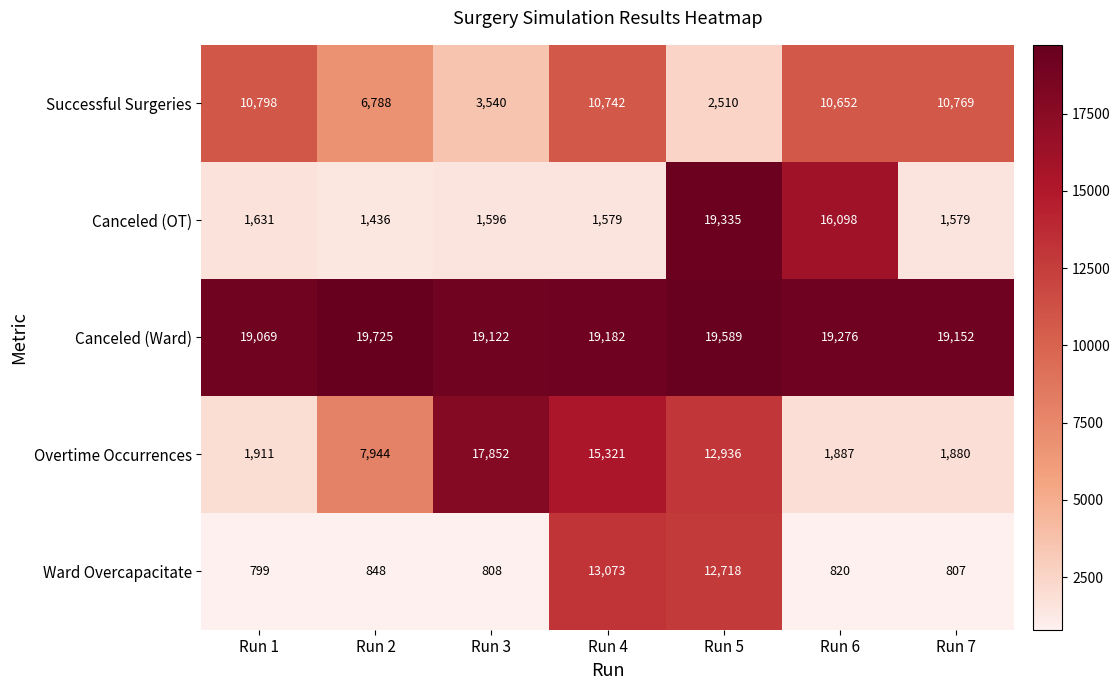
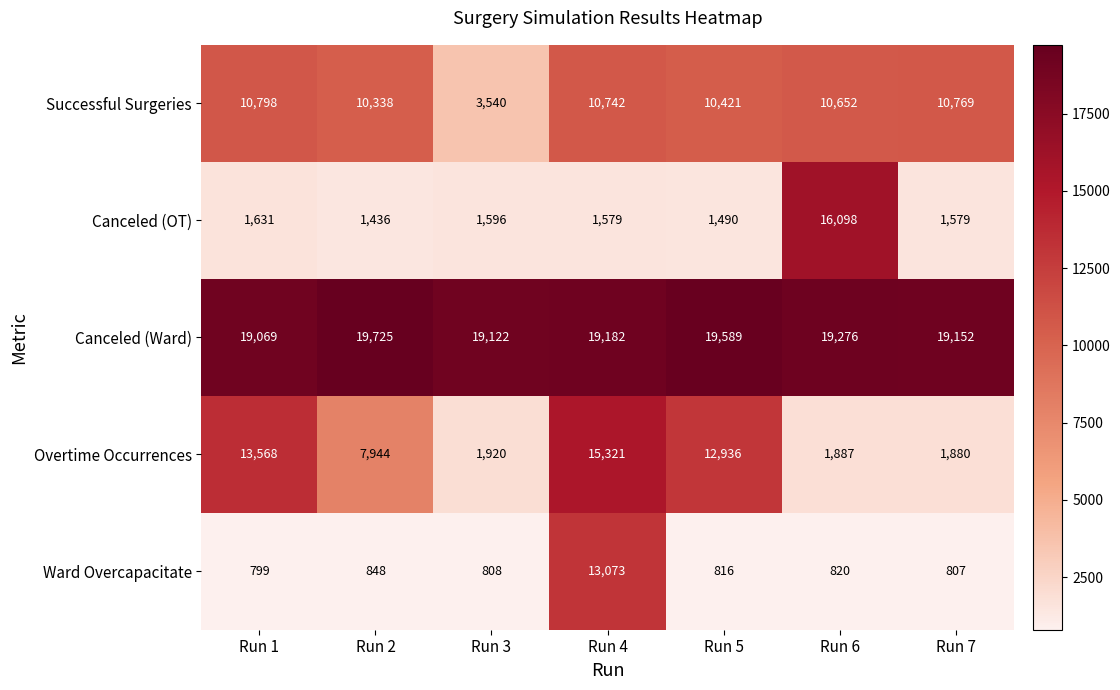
  {
    "Successful Surgeries": {
      "Run 1": "10,798",
-     "Run 2": "6,788",
+     "Run 2": "10,338",
      "Run 3": "3,540",
      "Run 4": "10,742",
-     "Run 5": "2,510",
+     "Run 5": "10,421",
      "Run 6": "10,652",
      "Run 7": "10,769"
    },
    "Canceled (OT)": {
      "Run 1": "1,631",
      "Run 2": "1,436",
      "Run 3": "1,596",
      "Run 4": "1,579",
-     "Run 5": "19,335",
+     "Run 5": "1,490",
      "Run 6": "16,098",
      "Run 7": "1,579"
    },
    "Canceled (Ward)": {
      "Run 1": "19,069",
      "Run 2": "19,725",
      "Run 3": "19,122",
      "Run 4": "19,182",
      "Run 5": "19,589",
      "Run 6": "19,276",
      "Run 7": "19,152"
    },
    "Overtime Occurrences": {
-     "Run 1": "1,911",
+     "Run 1": "13,568",
      "Run 2": "7,944",
-     "Run 3": "17,852",
+     "Run 3": "1,920",
      "Run 4": "15,321",
      "Run 5": "12,936",
      "Run 6": "1,887",
      "Run 7": "1,880"
    },
    "Ward Overcapacitate": {
      "Run 1": "799",
      "Run 2": "848",
      "Run 3": "808",
      "Run 4": "13,073",
-     "Run 5": "12,718",
+     "Run 5": "816",
      "Run 6": "820",
      "Run 7": "807"
    }
  }
